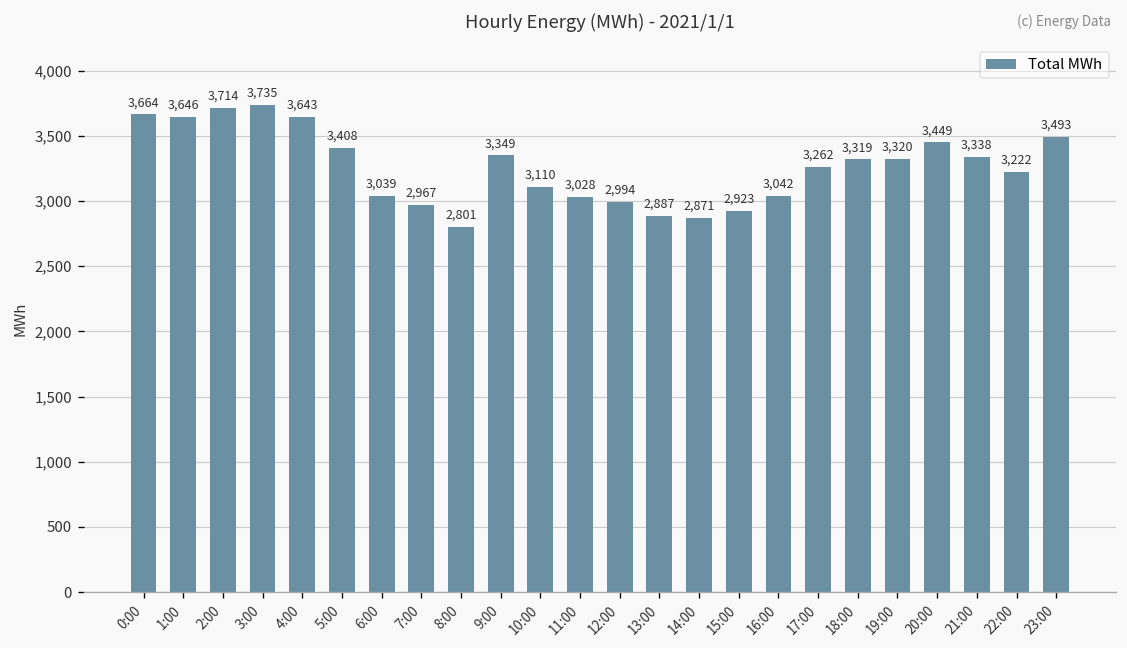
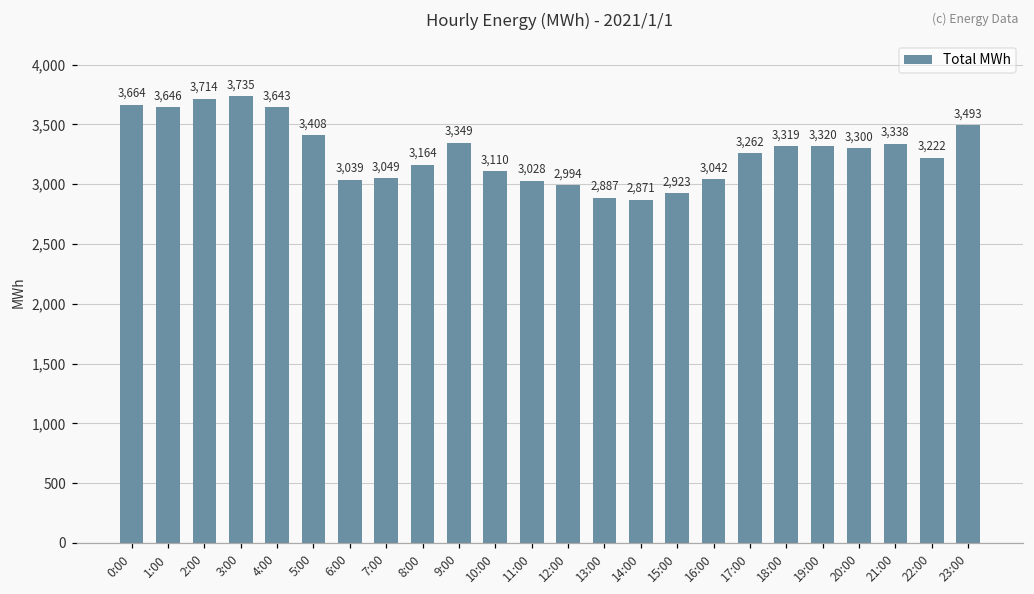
  {
    "0:00": "3,664",
    "1:00": "3,646",
    "2:00": "3,714",
    "3:00": "3,735",
    "4:00": "3,643",
    "5:00": "3,408",
    "6:00": "3,039",
-   "7:00": "2,967",
-   "8:00": "2,801",
+   "7:00": "3,049",
+   "8:00": "3,164",
    "9:00": "3,349",
    "10:00": "3,110",
    "11:00": "3,028",
    "12:00": "2,994",
    "13:00": "2,887",
    "14:00": "2,871",
    "15:00": "2,923",
    "16:00": "3,042",
    "17:00": "3,262",
    "18:00": "3,319",
    "19:00": "3,320",
-   "20:00": "3,449",
+   "20:00": "3,300",
    "21:00": "3,338",
    "22:00": "3,222",
    "23:00": "3,493"
  }
